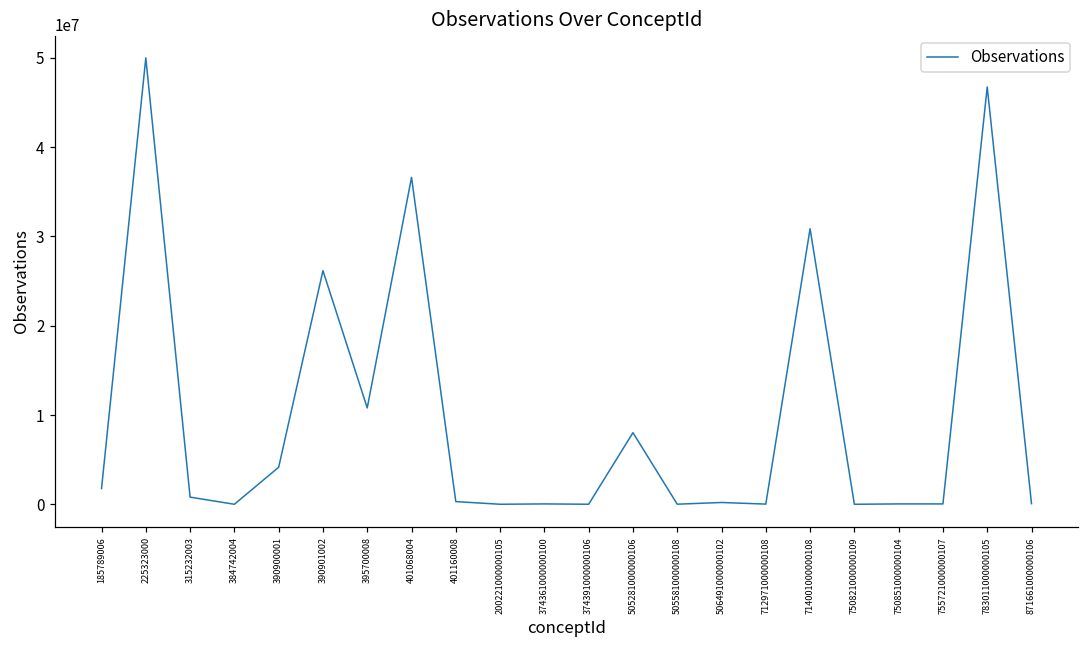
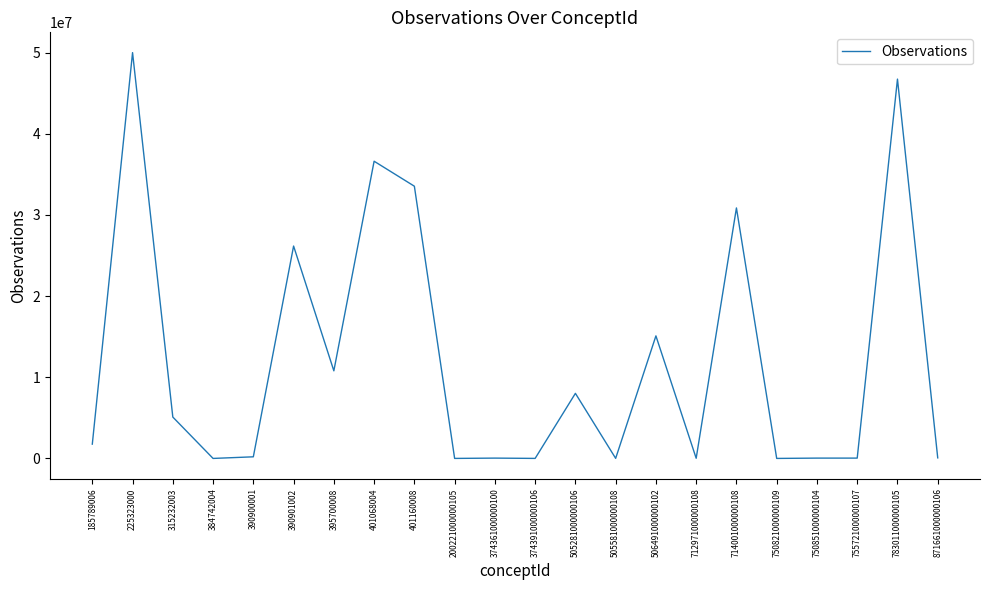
  {
    "185789006": 2000000,
    "225323000": 50000000,
-   "315232003": 1000000,
+   "315232003": 5000000,
    "384742004": 0,
-   "390900001": 4000000,
+   "390900001": 0,
    "390901002": 26000000,
    "395700008": 11000000,
    "401068004": 37000000,
-   "401160008": 0,
+   "401160008": 34000000,
    "200221000000105": 0,
    "374361000000100": 0,
    "374391000000106": 0,
    "505281000000106": 8000000,
    "505581000000108": 0,
-   "506491000000102": 0,
+   "506491000000102": 15000000,
    "712971000000108": 0,
    "714001000000108": 31000000,
    "750821000000109": 0,
    "750851000000104": 0,
    "755721000000107": 0,
    "783011000000105": 47000000,
    "871661000000106": 0
  }
